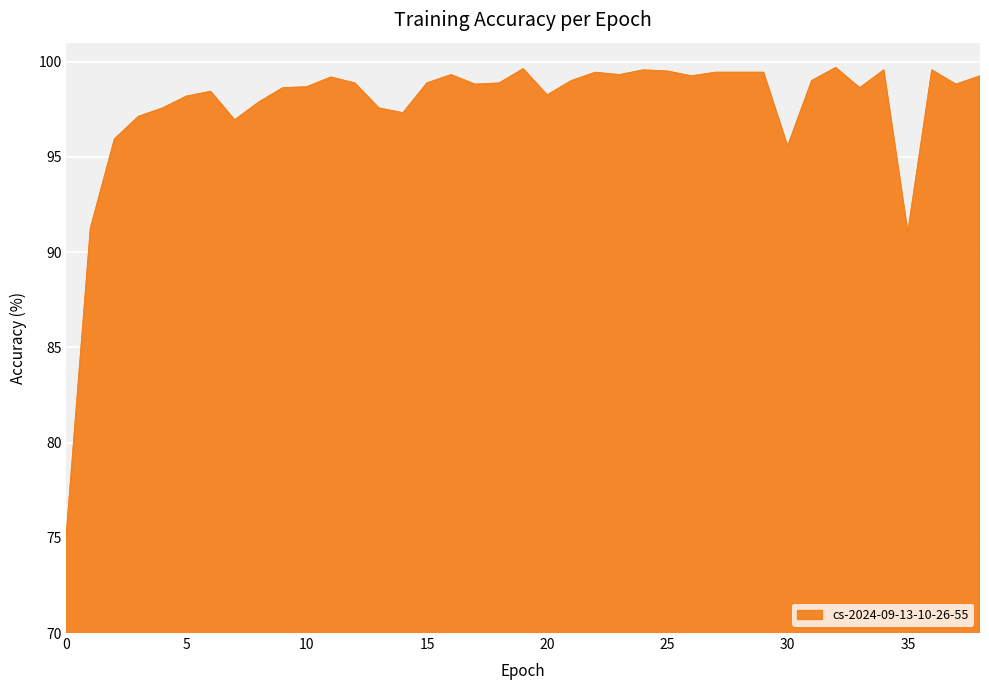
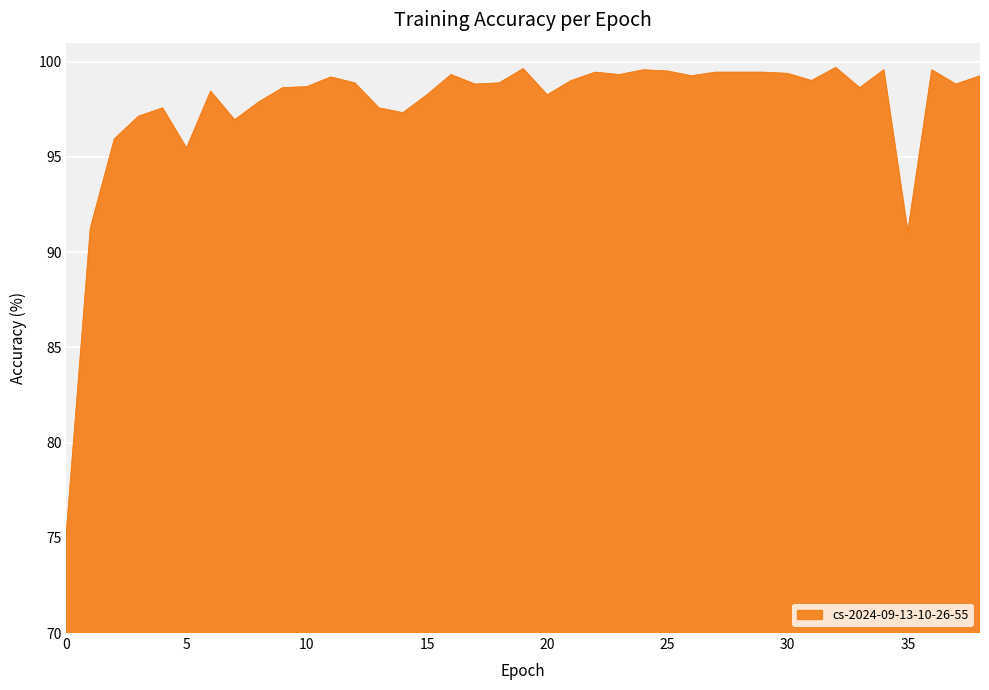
  {
    "0": 75.2,
-   "5": 98.2,
+   "5": 95.5,
    "10": 98.7,
-   "15": 98.9,
+   "15": 98.3,
    "20": 98.3,
    "25": 99.5,
-   "30": 95.6,
+   "30": 99.4,
    "35": 91.0
  }
